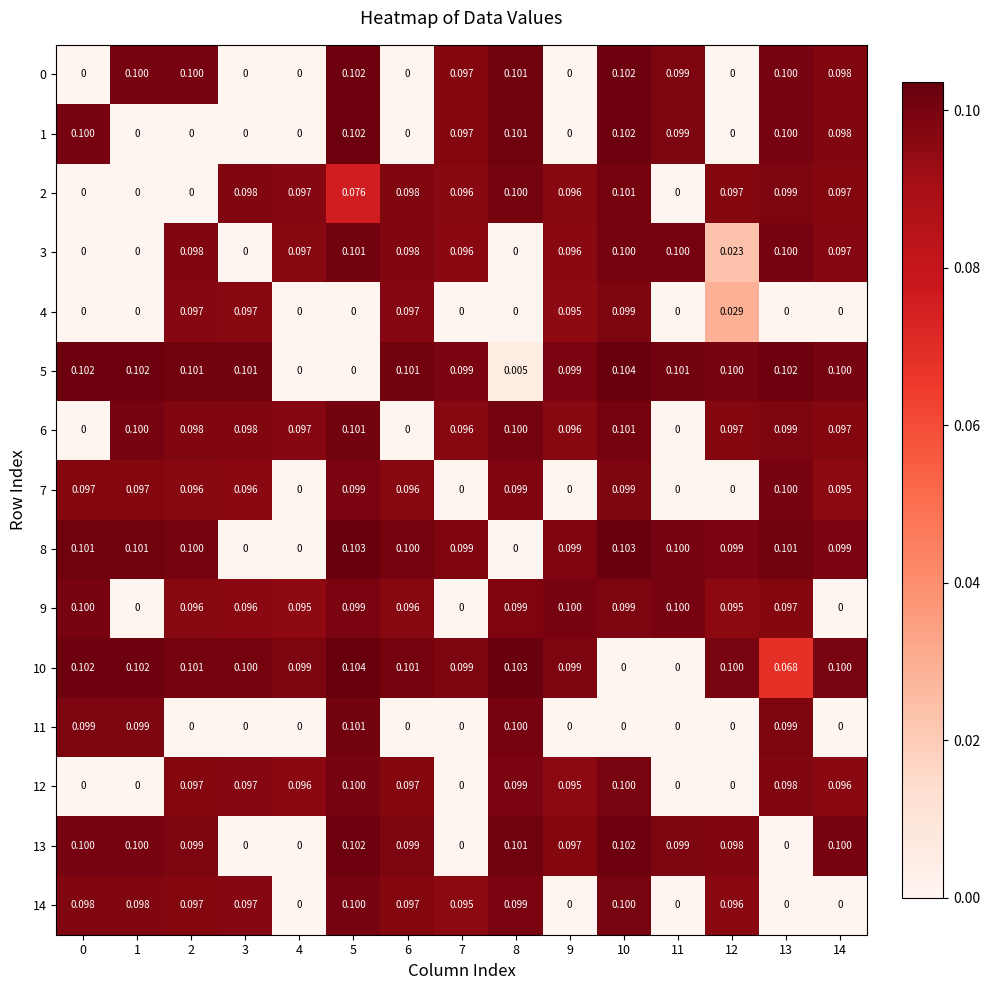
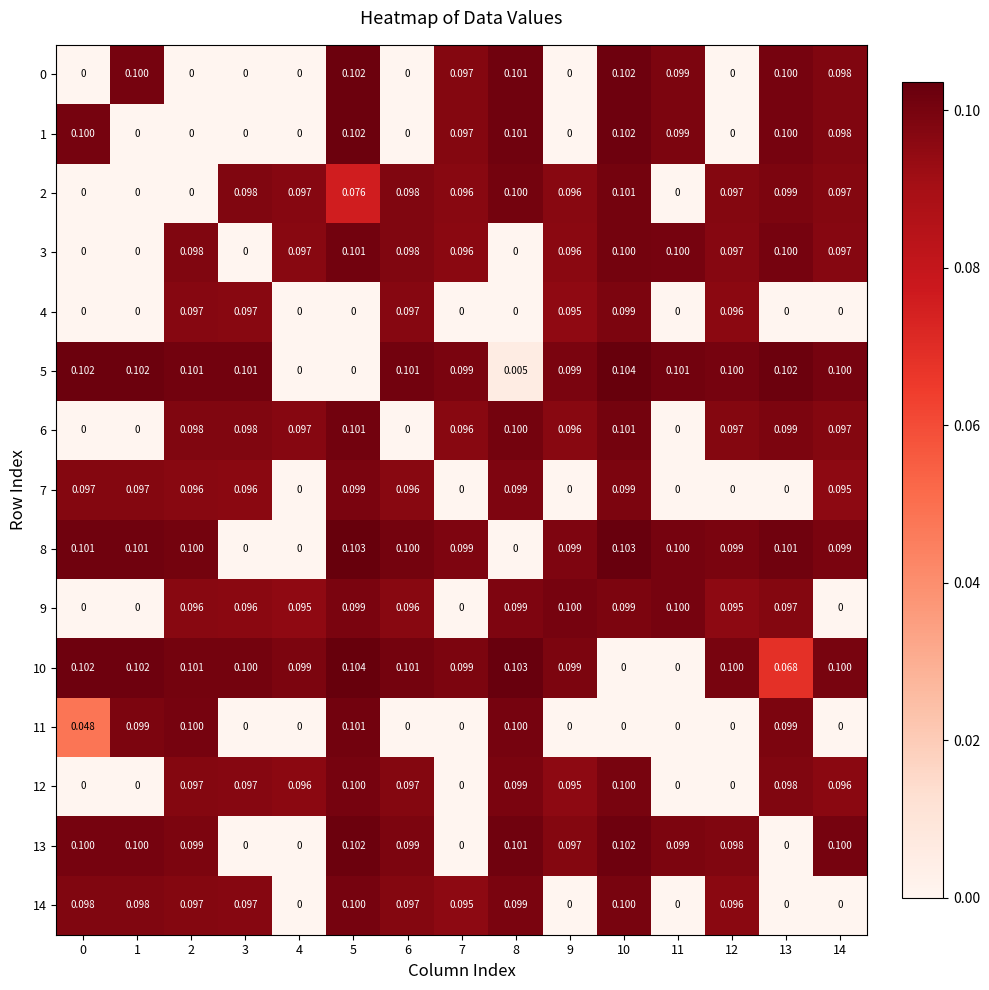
  {
    "0": {
      "0": 0,
      "1": 0.100,
-     "2": 0.100,
+     "2": 0,
      "3": 0,
      "4": 0,
      "5": 0.102,
      "6": 0,
      "7": 0.097,
      "8": 0.101,
      "9": 0,
      "10": 0.102,
      "11": 0.099,
      "12": 0,
      "13": 0.100,
      "14": 0.098
    },
    "3": {
      "0": 0,
      "1": 0,
      "2": 0.098,
      "3": 0,
      "4": 0.097,
      "5": 0.101,
      "6": 0.098,
      "7": 0.096,
      "8": 0,
      "9": 0.096,
      "10": 0.100,
      "11": 0.100,
-     "12": 0.023,
+     "12": 0.097,
      "13": 0.100,
      "14": 0.097
    },
    "4": {
      "0": 0,
      "1": 0,
      "2": 0.097,
      "3": 0.097,
      "4": 0,
      "5": 0,
      "6": 0.097,
      "7": 0,
      "8": 0,
      "9": 0.095,
      "10": 0.099,
      "11": 0,
-     "12": 0.029,
+     "12": 0.096,
      "13": 0,
      "14": 0
    },
    "6": {
      "0": 0,
-     "1": 0.100,
+     "1": 0,
      "2": 0.098,
      "3": 0.098,
      "4": 0.097,
      "5": 0.101,
      "6": 0,
      "7": 0.096,
      "8": 0.100,
      "9": 0.096,
      "10": 0.101,
      "11": 0,
      "12": 0.097,
      "13": 0.099,
      "14": 0.097
    },
    "7": {
      "0": 0.097,
      "1": 0.097,
      "2": 0.096,
      "3": 0.096,
      "4": 0,
      "5": 0.099,
      "6": 0.096,
      "7": 0,
      "8": 0.099,
      "9": 0,
      "10": 0.099,
      "11": 0,
      "12": 0,
-     "13": 0.100,
+     "13": 0,
      "14": 0.095
    },
    "9": {
-     "0": 0.100,
+     "0": 0,
      "1": 0,
      "2": 0.096,
      "3": 0.096,
      "4": 0.095,
      "5": 0.099,
      "6": 0.096,
      "7": 0,
      "8": 0.099,
      "9": 0.100,
      "10": 0.099,
      "11": 0.100,
      "12": 0.095,
      "13": 0.097,
      "14": 0
    },
    "11": {
-     "0": 0.099,
+     "0": 0.048,
      "1": 0.099,
-     "2": 0,
+     "2": 0.100,
      "3": 0,
      "4": 0,
      "5": 0.101,
      "6": 0,
      "7": 0,
      "8": 0.100,
      "9": 0,
      "10": 0,
      "11": 0,
      "12": 0,
      "13": 0.099,
      "14": 0
    }
  }
